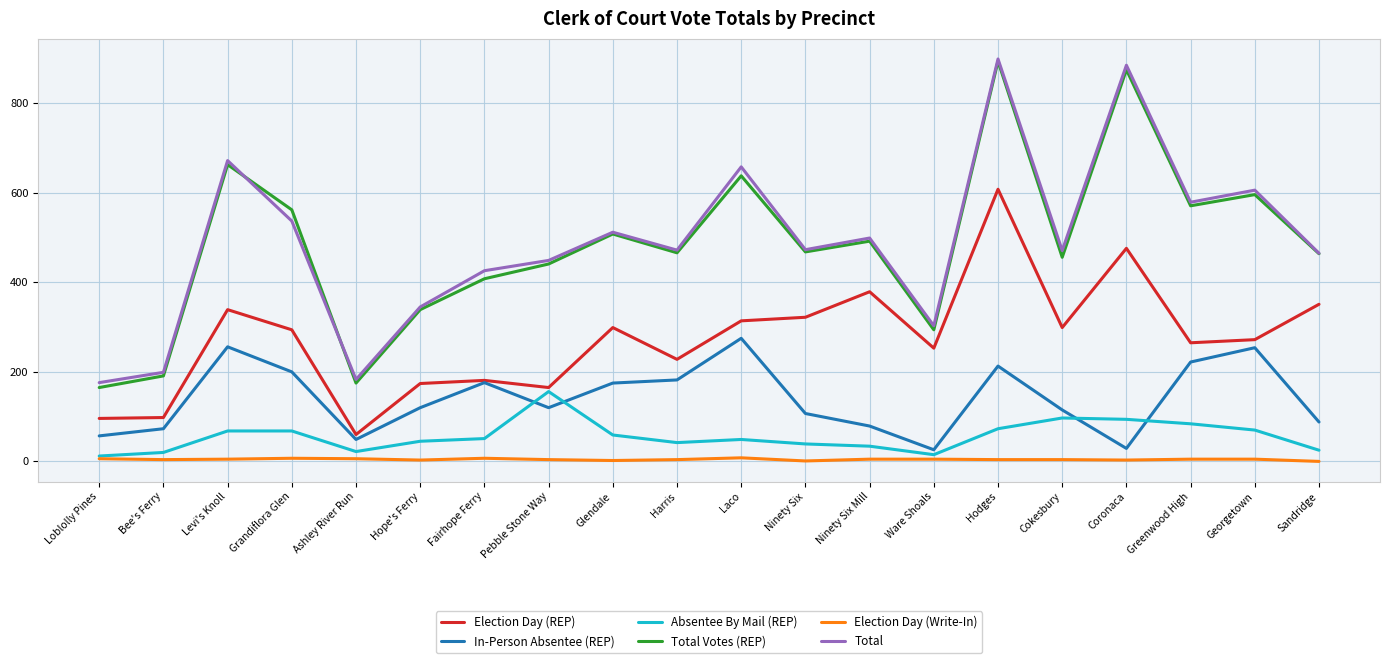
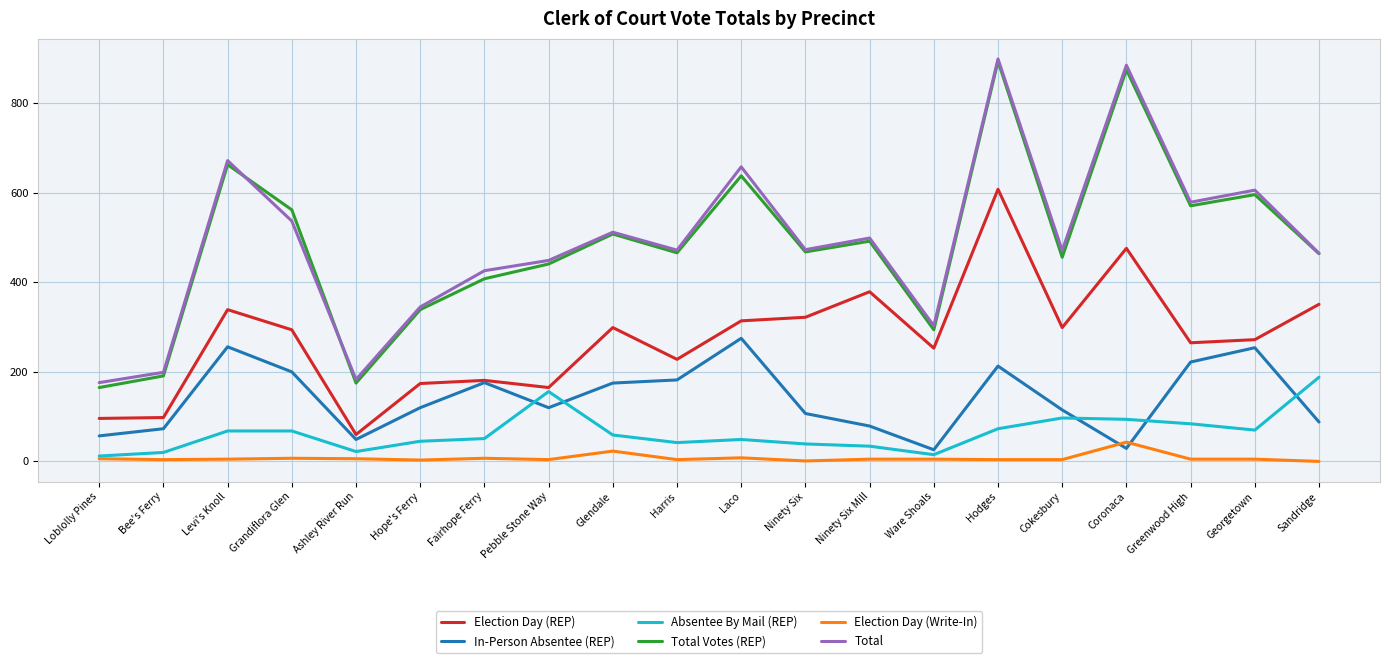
  {
    "Election Day (REP)": {
      "Loblolly Pines": 100,
      "Bee's Ferry": 100,
      "Levi's Knoll": 340,
      "Grandiflora Glen": 290,
      "Ashley River Run": 60,
      "Hope's Ferry": 170,
      "Pebble Stone Way": 170,
      "Glendale": 300,
      "Harris": 230,
      "Laco": 310,
      "Ninety Six": 320,
      "Ninety Six Mill": 380,
      "Ware Shoals": 250,
      "Hodges": 610,
      "Cokesbury": 300,
      "Coronaca": 480,
      "Greenwood High": 270,
      "Georgetown": 270,
      "Sandridge": 350
    },
    "In-Person Absentee (REP)": {
      "Loblolly Pines": 60,
      "Bee's Ferry": 70,
      "Levi's Knoll": 260,
      "Grandiflora Glen": 200,
      "Ashley River Run": 50,
      "Hope's Ferry": 120,
      "Pebble Stone Way": 120,
      "Glendale": 180,
      "Harris": 180,
      "Laco": 280,
      "Ninety Six": 110,
      "Ninety Six Mill": 80,
      "Ware Shoals": 30,
      "Hodges": 210,
      "Cokesbury": 120,
      "Coronaca": 30,
      "Greenwood High": 220,
      "Georgetown": 250,
      "Sandridge": 90
    },
    "Absentee By Mail (REP)": {
      "Loblolly Pines": 10,
      "Bee's Ferry": 20,
      "Levi's Knoll": 70,
      "Grandiflora Glen": 70,
      "Ashley River Run": 20,
      "Hope's Ferry": 50,
      "Fairhope Ferry": 50,
      "Pebble Stone Way": 160,
      "Glendale": 60,
      "Harris": 40,
      "Laco": 50,
      "Ninety Six": 40,
      "Ninety Six Mill": 30,
      "Ware Shoals": 20,
      "Hodges": 70,
      "Cokesbury": 100,
      "Coronaca": 90,
      "Greenwood High": 80,
      "Georgetown": 70,
-     "Sandridge": 30
+     "Sandridge": 190
    },
    "Total Votes (REP)": {
      "Loblolly Pines": 170,
      "Bee's Ferry": 190,
      "Levi's Knoll": 660,
      "Grandiflora Glen": 560,
      "Ashley River Run": 180,
      "Hope's Ferry": 340,
      "Fairhope Ferry": 410,
      "Pebble Stone Way": 440,
      "Harris": 470,
      "Laco": 640,
      "Ninety Six Mill": 490,
      "Ware Shoals": 290,
      "Cokesbury": 460,
      "Coronaca": 880,
      "Greenwood High": 570,
      "Georgetown": 600
    },
    "Election Day (Write-In)": {
      "Loblolly Pines": 10,
      "Bee's Ferry": 0,
      "Levi's Knoll": 10,
      "Grandiflora Glen": 10,
      "Ashley River Run": 10,
      "Hope's Ferry": 0,
      "Fairhope Ferry": 10,
      "Pebble Stone Way": 0,
-     "Glendale": 0,
+     "Glendale": 20,
      "Harris": 0,
      "Laco": 10,
      "Ninety Six": 0,
      "Ninety Six Mill": 10,
      "Ware Shoals": 10,
      "Hodges": 0,
      "Cokesbury": 0,
-     "Coronaca": 0,
+     "Coronaca": 40,
      "Greenwood High": 10,
      "Georgetown": 10,
      "Sandridge": 0
    },
    "Total": {
      "Loblolly Pines": 180,
      "Bee's Ferry": 200,
      "Levi's Knoll": 670,
      "Grandiflora Glen": 540,
      "Ashley River Run": 180,
      "Hope's Ferry": 350,
      "Fairhope Ferry": 430,
      "Pebble Stone Way": 450,
      "Harris": 470,
      "Laco": 660,
      "Ninety Six Mill": 500,
      "Ware Shoals": 300,
      "Cokesbury": 470,
      "Coronaca": 890,
      "Greenwood High": 580,
      "Georgetown": 610
    }
  }
